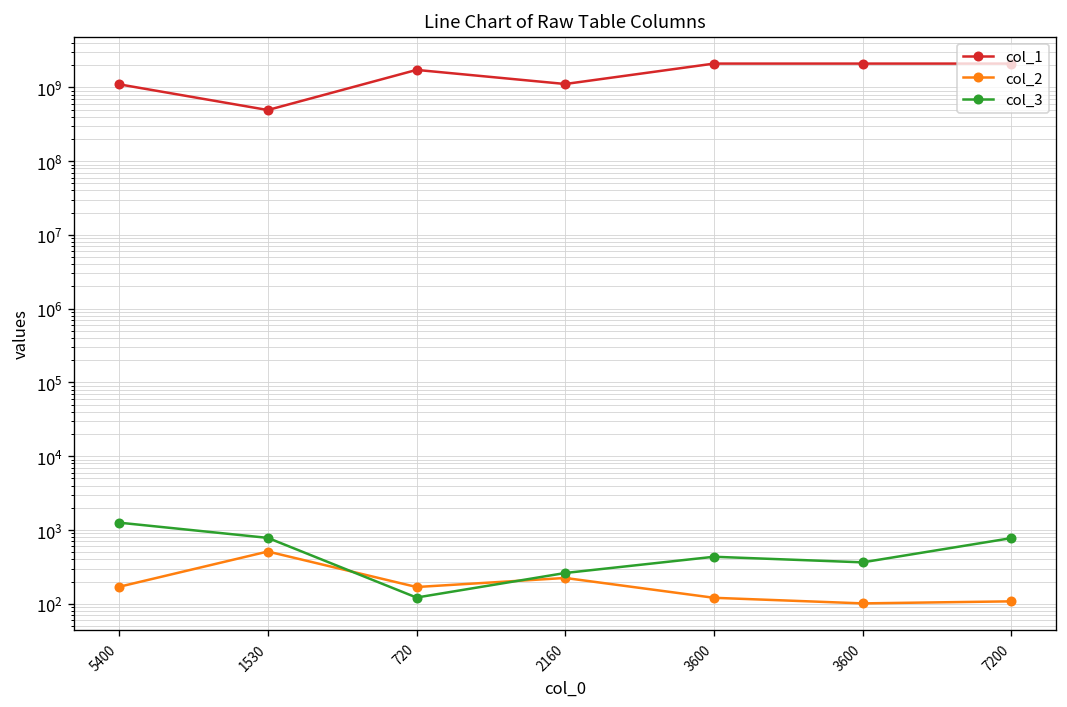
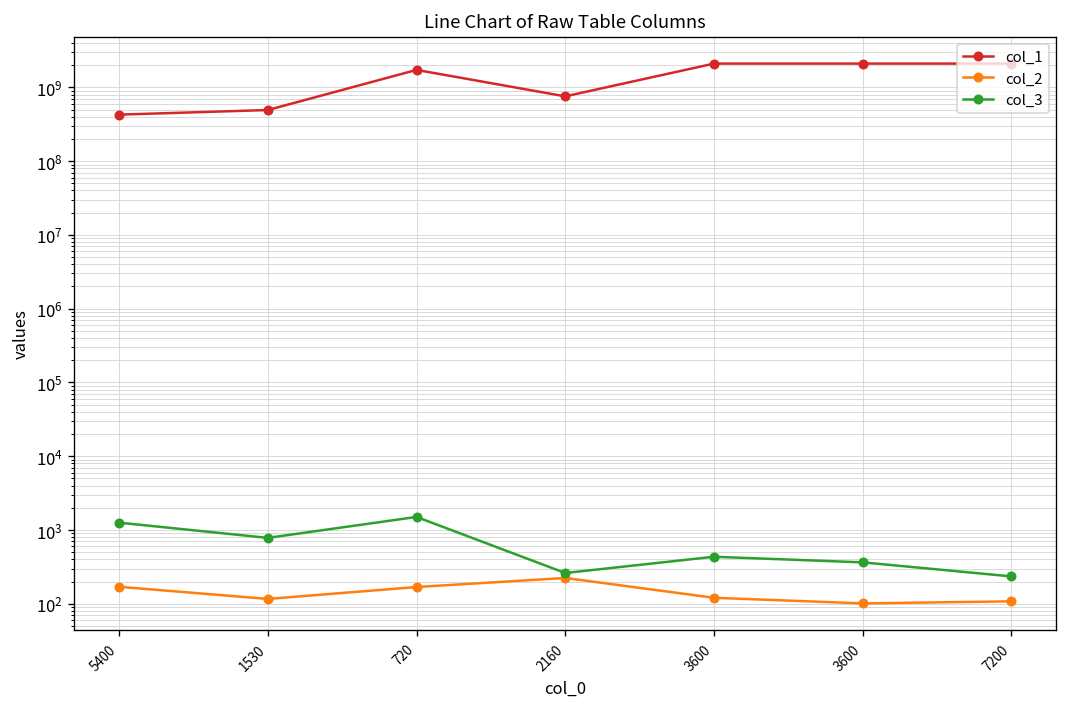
  {
    "col_1": {
-     "5400": 1100000000,
+     "5400": 400000000,
      "1530": 500000000,
      "720": 1700000000,
-     "2160": 1100000000
+     "2160": 800000000
    },
    "col_2": {
      "5400": 170,
-     "1530": 500,
+     "1530": 120,
      "720": 170,
      "2160": 220,
      "7200": 110
    },
    "col_3": {
      "5400": 1300,
      "1530": 800,
-     "720": 120,
+     "720": 1500,
      "2160": 260,
-     "7200": 800
+     "7200": 230
    }
  }
